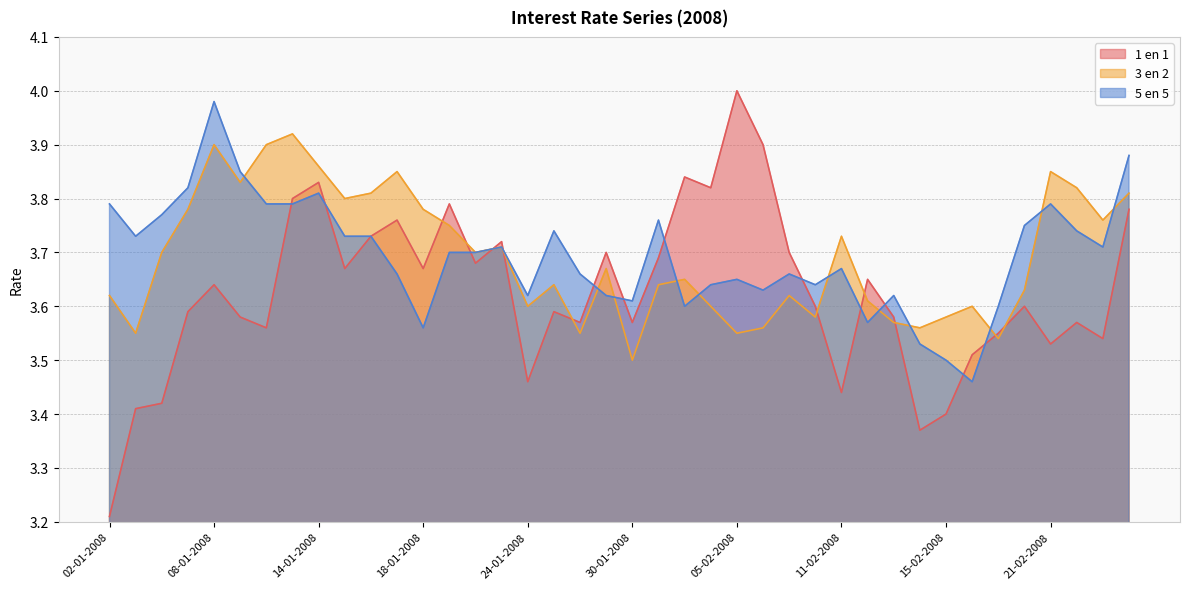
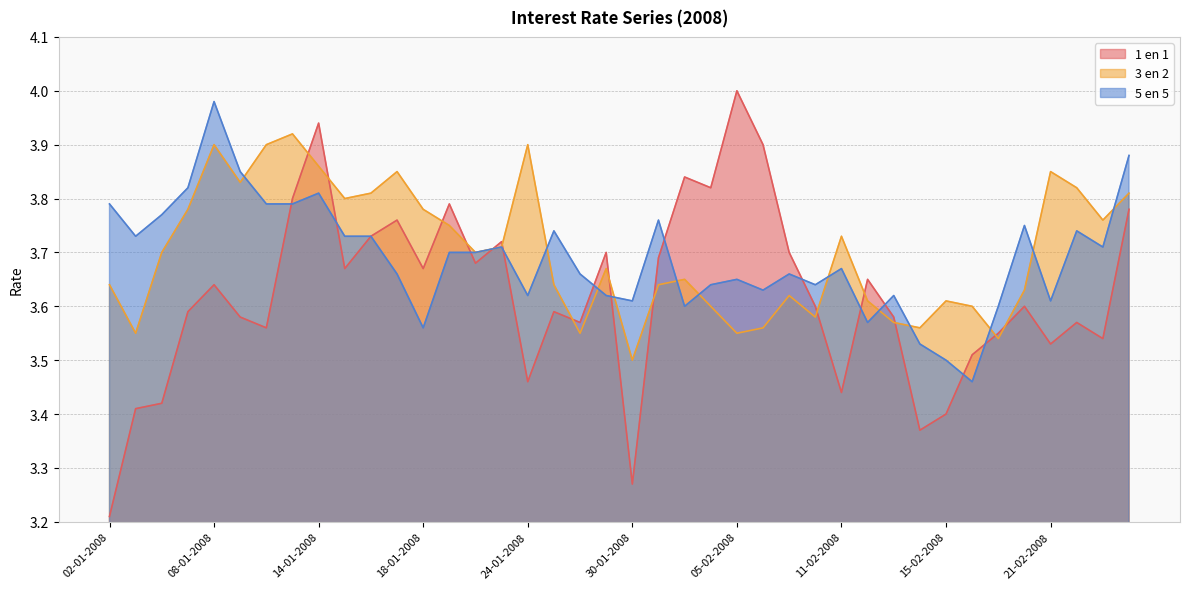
  {
    "1 en 1": {
      "02-01-2008": 3.21,
      "08-01-2008": 3.64,
-     "14-01-2008": 3.83,
+     "14-01-2008": 3.94,
      "18-01-2008": 3.67,
      "24-01-2008": 3.46,
-     "30-01-2008": 3.57,
+     "30-01-2008": 3.27,
      "05-02-2008": 4.00,
      "11-02-2008": 3.44,
      "15-02-2008": 3.40,
      "21-02-2008": 3.53
    },
    "3 en 2": {
-     "02-01-2008": 3.62,
+     "02-01-2008": 3.64,
      "08-01-2008": 3.90,
      "14-01-2008": 3.86,
      "18-01-2008": 3.78,
-     "24-01-2008": 3.6,
+     "24-01-2008": 3.9,
      "30-01-2008": 3.50,
      "05-02-2008": 3.55,
      "11-02-2008": 3.73,
-     "15-02-2008": 3.58,
+     "15-02-2008": 3.61,
      "21-02-2008": 3.85
    },
    "5 en 5": {
      "02-01-2008": 3.79,
      "08-01-2008": 3.98,
      "14-01-2008": 3.81,
      "18-01-2008": 3.56,
      "24-01-2008": 3.62,
      "30-01-2008": 3.61,
      "05-02-2008": 3.65,
      "11-02-2008": 3.67,
      "15-02-2008": 3.50,
-     "21-02-2008": 3.79
+     "21-02-2008": 3.61
    }
  }
